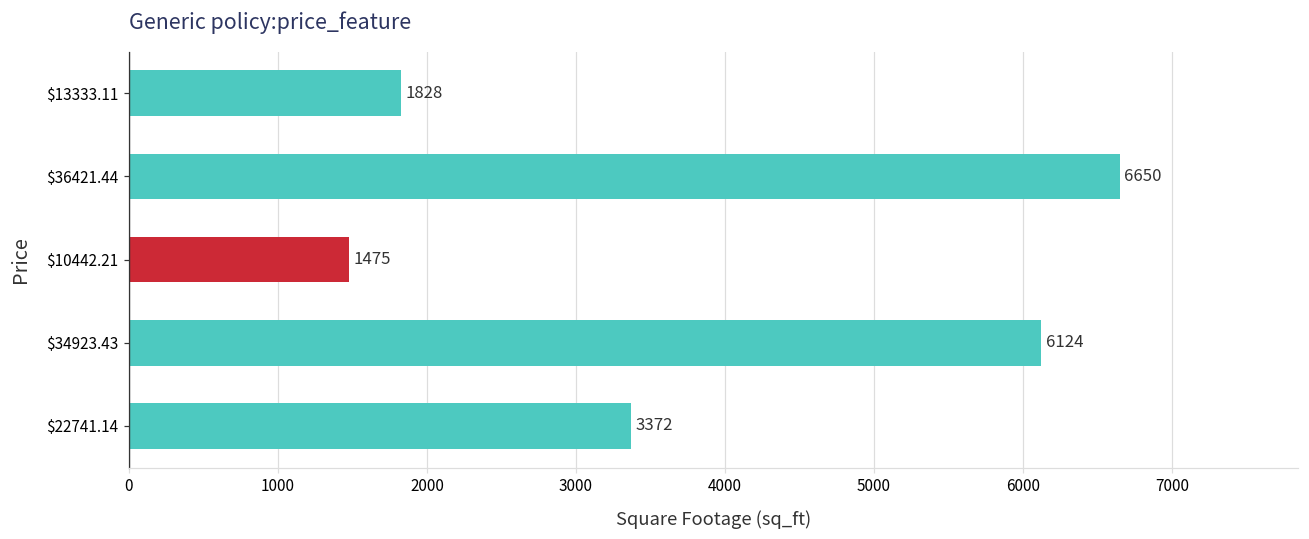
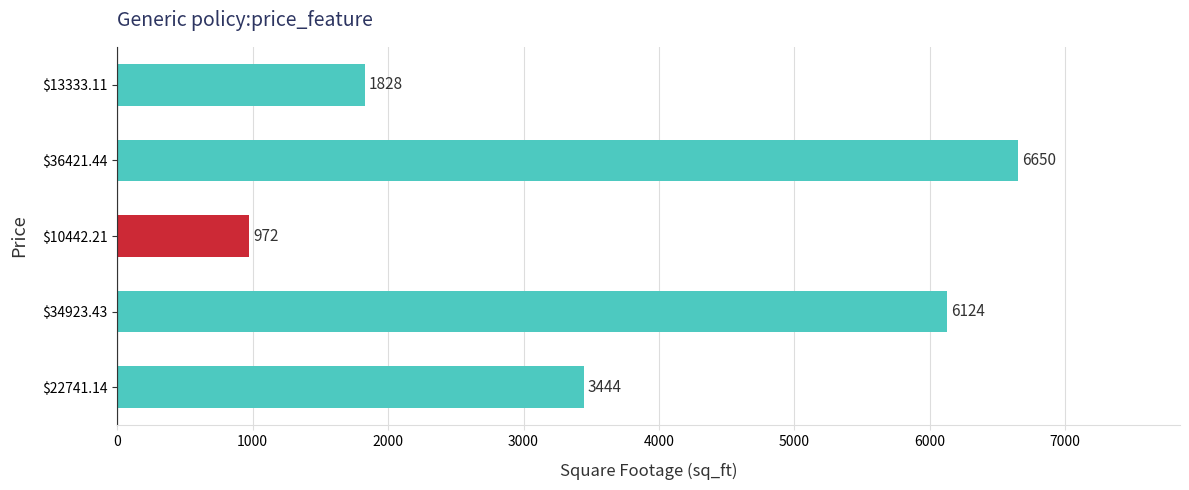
  {
    "$13333.11": 1828,
    "$36421.44": 6650,
-   "$10442.21": 1475,
+   "$10442.21": 972,
    "$34923.43": 6124,
-   "$22741.14": 3372
+   "$22741.14": 3444
  }
